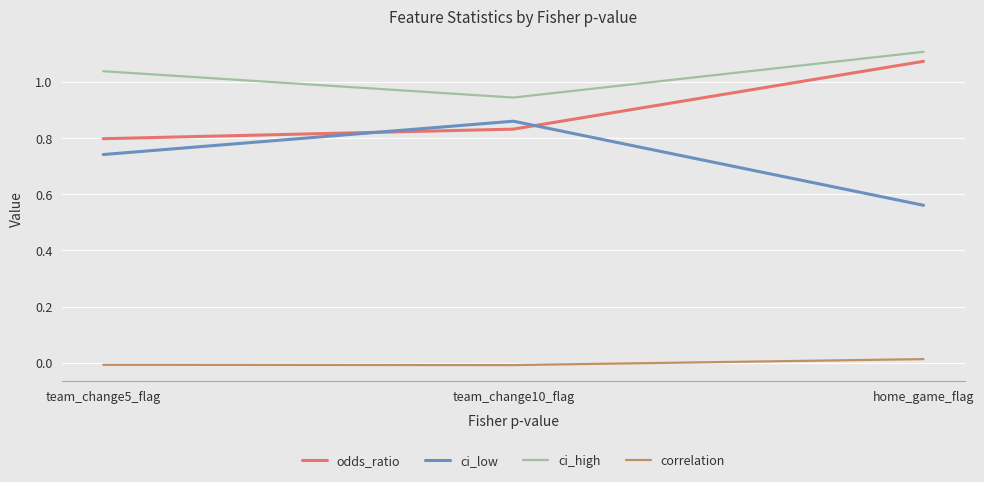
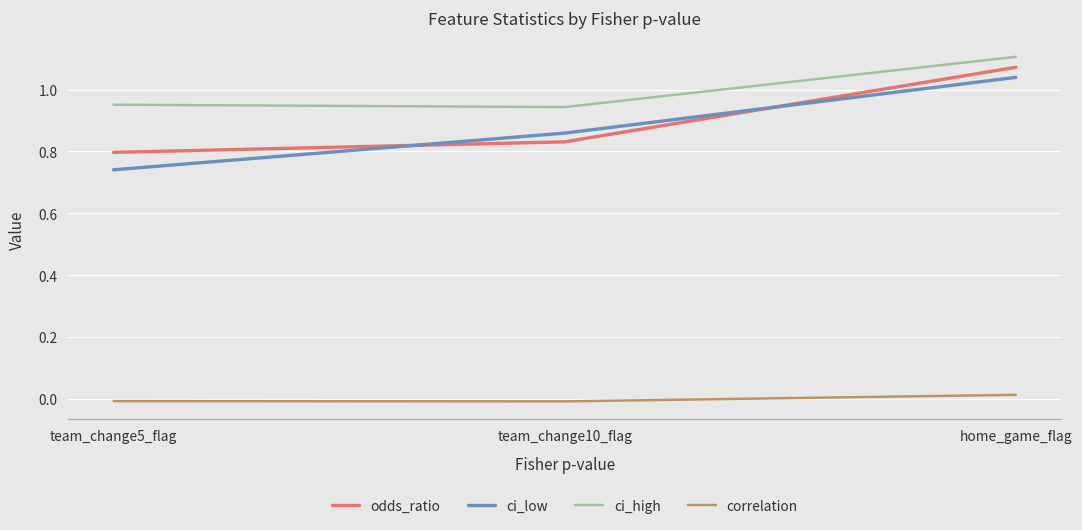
  {
    "ci_low": {
      "team_change5_flag": 0.74,
      "team_change10_flag": 0.86,
-     "home_game_flag": 0.56
+     "home_game_flag": 1.04
    },
    "ci_high": {
-     "team_change5_flag": 1.04,
+     "team_change5_flag": 0.95,
      "team_change10_flag": 0.94,
      "home_game_flag": 1.11
    }
  }
